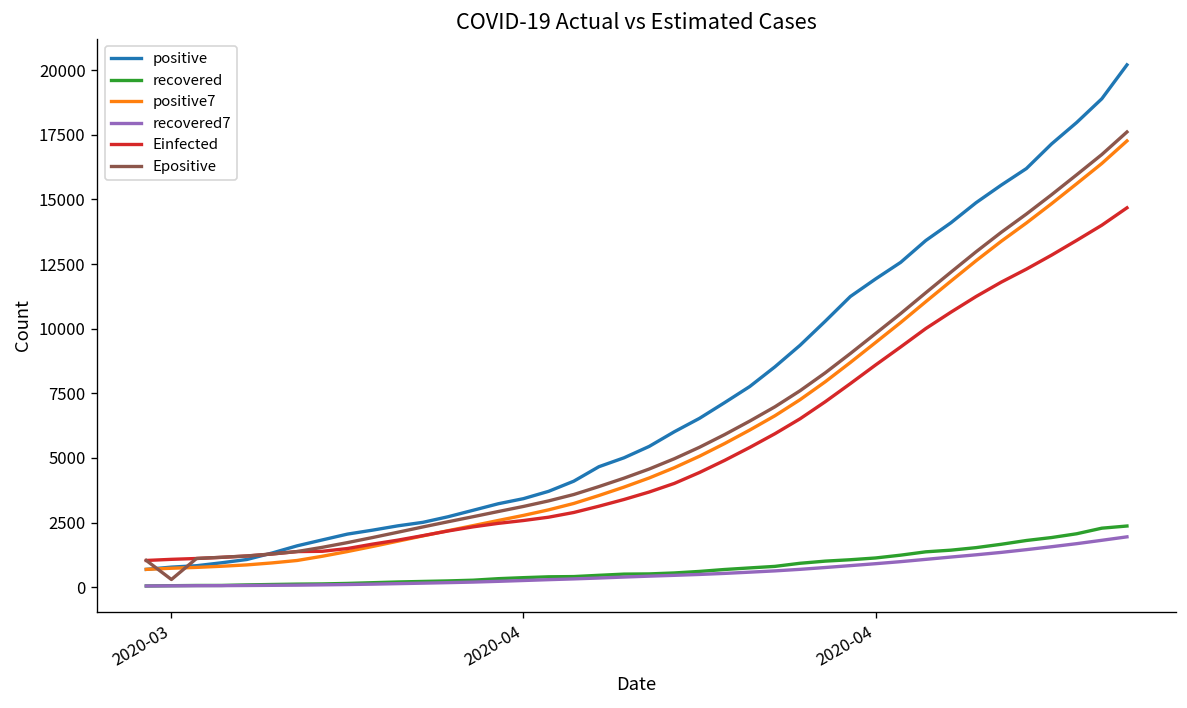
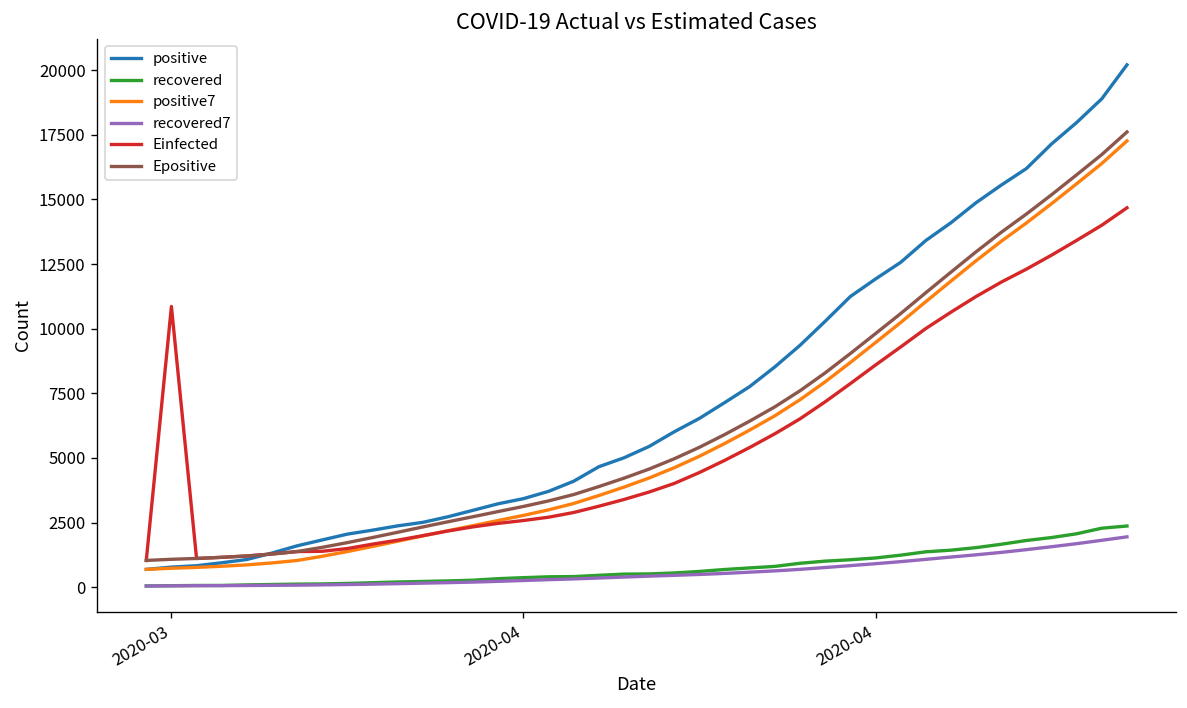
  {
    "Einfected": {
-     "2020-03": 1100
+     "2020-03": 10900
    },
    "Epositive": {
-     "2020-03": 300
+     "2020-03": 1100
    }
  }
